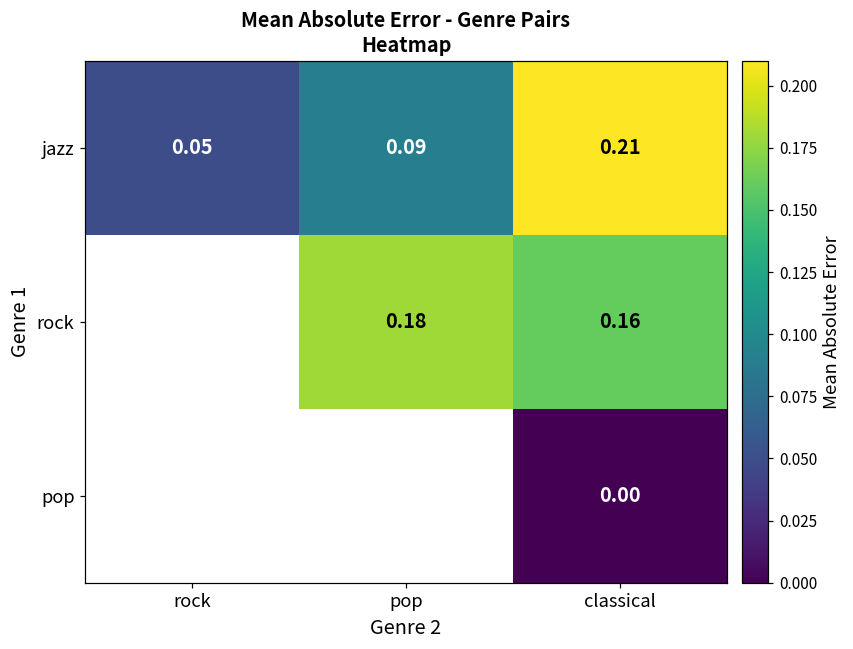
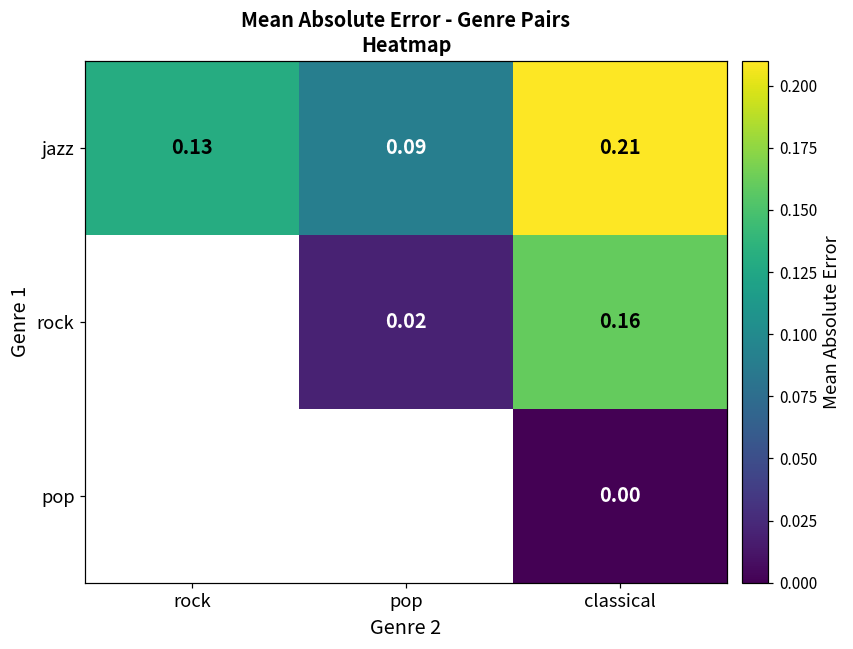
  {
    "jazz": {
-     "rock": 0.05,
+     "rock": 0.13,
      "pop": 0.09,
      "classical": 0.21
    },
    "rock": {
-     "pop": 0.18,
+     "pop": 0.02,
      "classical": 0.16
    },
    "pop": {
      "classical": 0.00
    }
  }
